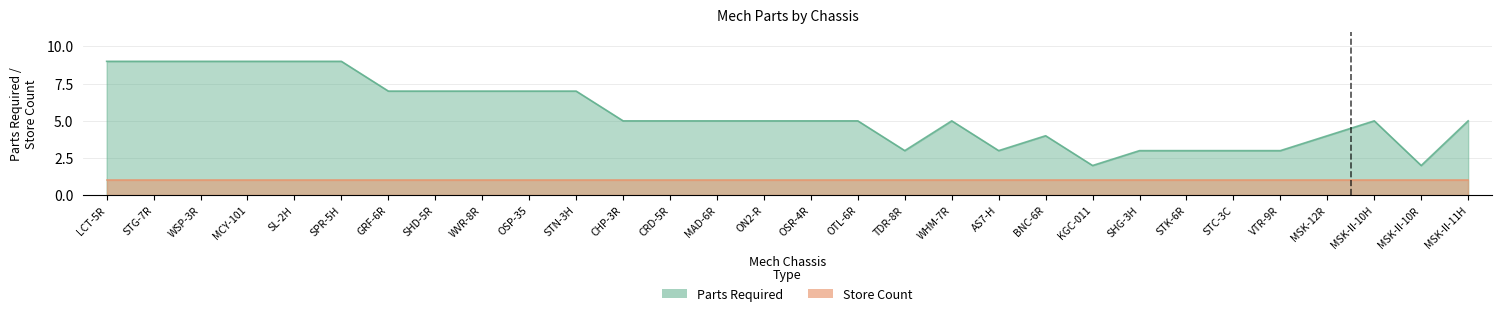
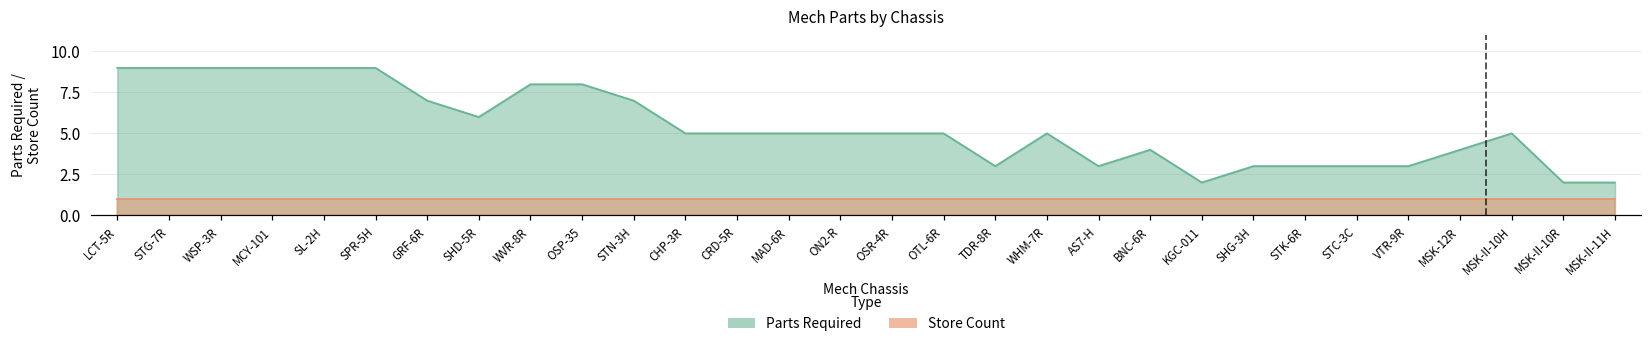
  {
    "Parts Required": {
      "LCT-5R": 9,
      "STG-7R": 9,
      "WSP-3R": 9,
      "MCY-101": 9,
      "SL-2H": 9,
      "SPR-5H": 9,
      "GRF-6R": 7,
-     "SHD-5R": 7,
-     "WVR-8R": 7,
-     "OSP-35": 7,
+     "SHD-5R": 6,
+     "WVR-8R": 8,
+     "OSP-35": 8,
      "STN-3H": 7,
      "CHP-3R": 5,
      "CRD-5R": 5,
      "MAD-6R": 5,
      "ON2-R": 5,
      "OSR-4R": 5,
      "OTL-6R": 5,
      "TDR-8R": 3,
      "WHM-7R": 5,
      "AS7-H": 3,
      "BNC-6R": 4,
      "KGC-011": 2,
      "SHG-3H": 3,
      "STK-6R": 3,
      "STC-3C": 3,
      "VTR-9R": 3,
      "MSK-12R": 4,
      "MSK-II-10H": 5,
      "MSK-II-10R": 2,
-     "MSK-II-11H": 5
+     "MSK-II-11H": 2
    },
    "Store Count": {
      "LCT-5R": 1,
      "STG-7R": 1,
      "WSP-3R": 1,
      "MCY-101": 1,
      "SL-2H": 1,
      "SPR-5H": 1,
      "GRF-6R": 1,
      "SHD-5R": 1,
      "WVR-8R": 1,
      "OSP-35": 1,
      "STN-3H": 1,
      "CHP-3R": 1,
      "CRD-5R": 1,
      "MAD-6R": 1,
      "ON2-R": 1,
      "OSR-4R": 1,
      "OTL-6R": 1,
      "TDR-8R": 1,
      "WHM-7R": 1,
      "AS7-H": 1,
      "BNC-6R": 1,
      "KGC-011": 1,
      "SHG-3H": 1,
      "STK-6R": 1,
      "STC-3C": 1,
      "VTR-9R": 1,
      "MSK-12R": 1,
      "MSK-II-10H": 1,
      "MSK-II-10R": 1,
      "MSK-II-11H": 1
    }
  }
